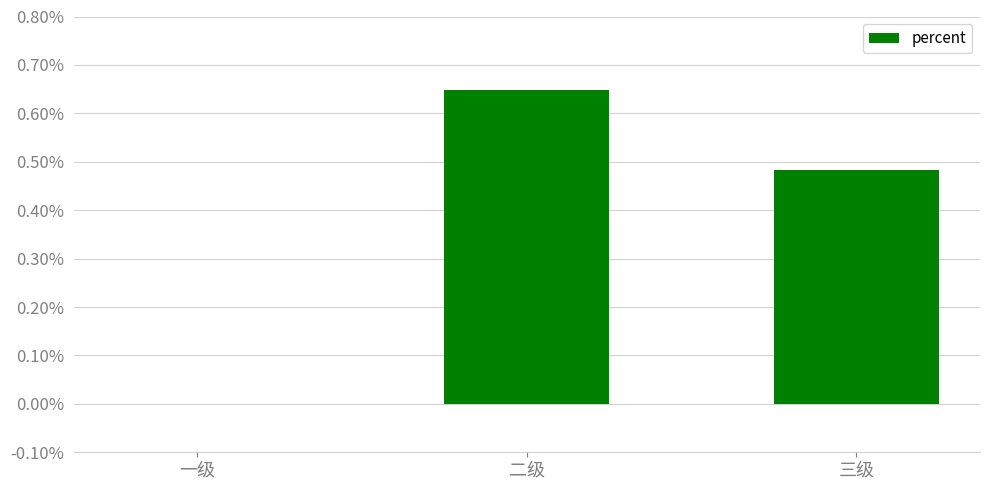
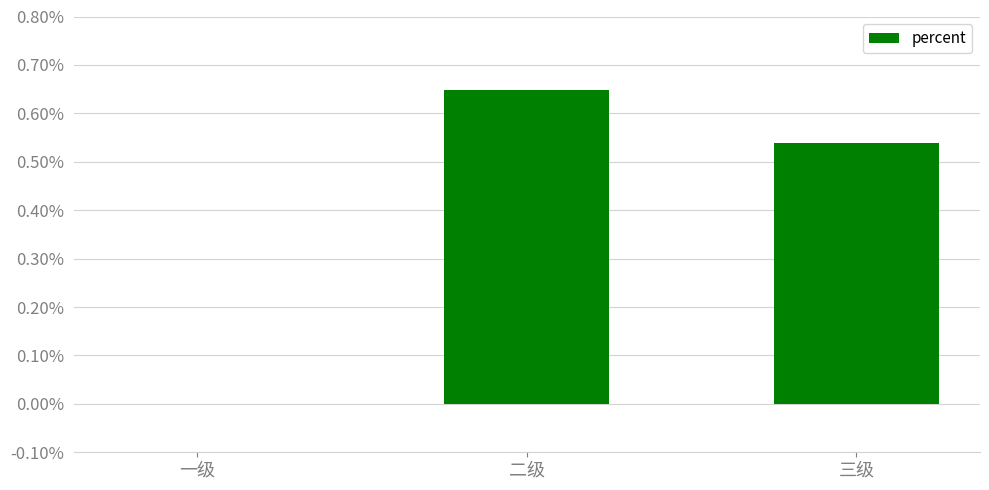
  {
    "一级": "0.00%",
    "二级": "0.65%",
-   "三级": "0.48%"
+   "三级": "0.54%"
  }
